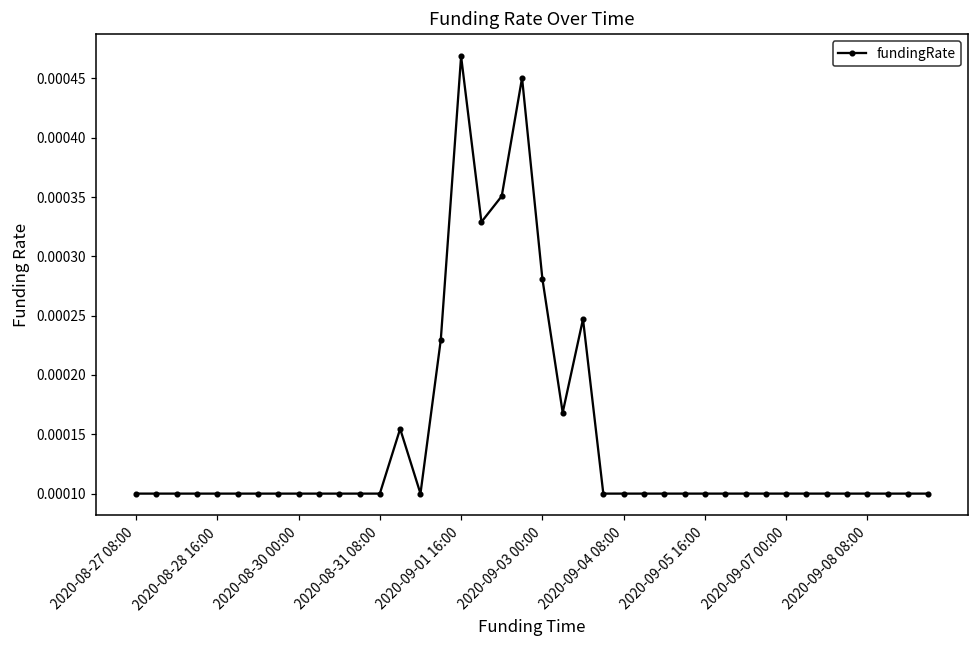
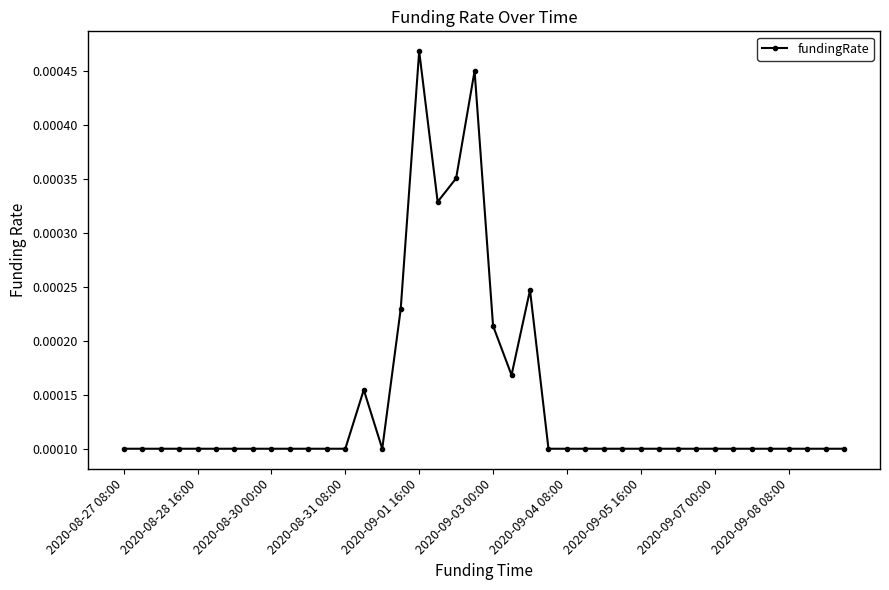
  {
    "2020-08-27 08:00": 0.000100,
    "2020-08-28 16:00": 0.000100,
    "2020-08-30 00:00": 0.000100,
    "2020-08-31 08:00": 0.000100,
    "2020-09-01 16:00": 0.000469,
-   "2020-09-03 00:00": 0.000281,
+   "2020-09-03 00:00": 0.000214,
    "2020-09-04 08:00": 0.000100,
    "2020-09-05 16:00": 0.000100,
    "2020-09-07 00:00": 0.000100,
    "2020-09-08 08:00": 0.000100
  }
